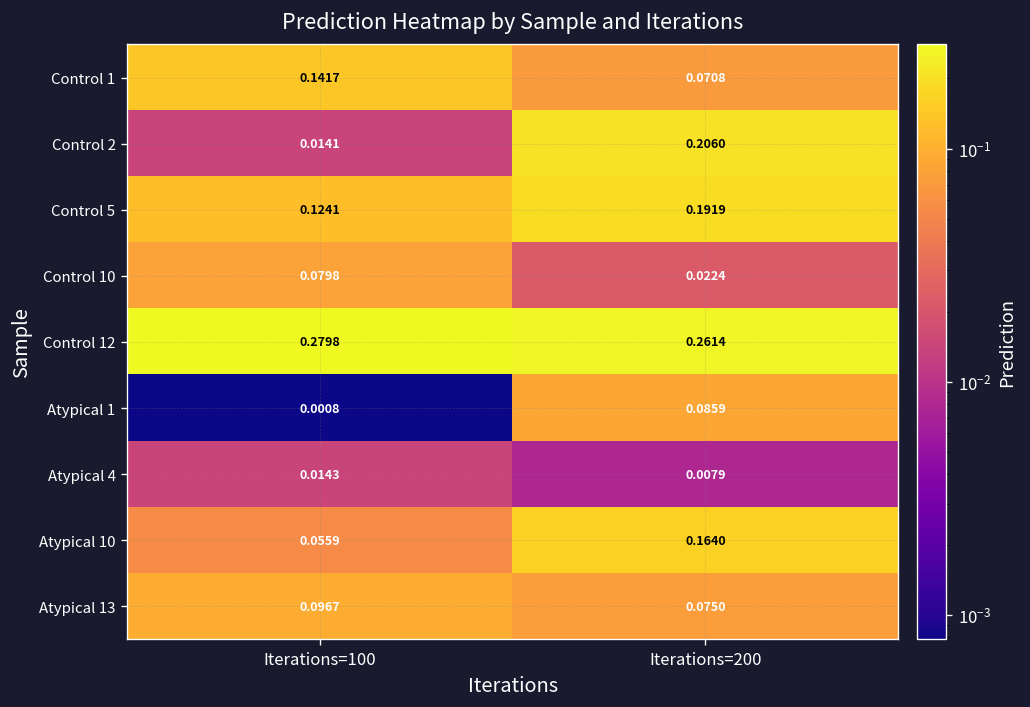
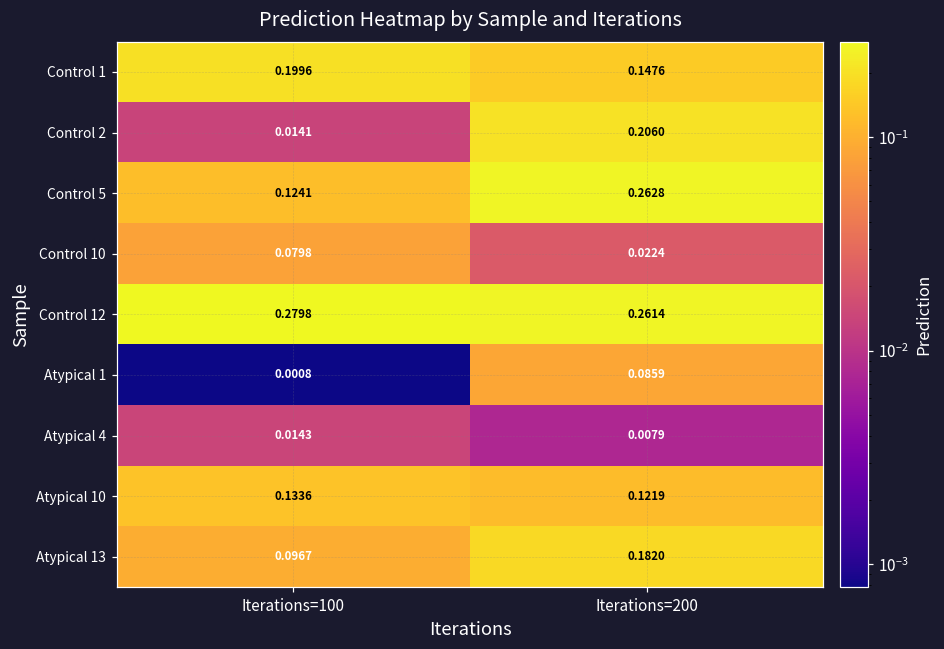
  {
    "Control 1": {
-     "Iterations=100": 0.1417,
-     "Iterations=200": 0.0708
+     "Iterations=100": 0.1996,
+     "Iterations=200": 0.1476
    },
    "Control 2": {
      "Iterations=100": 0.0141,
      "Iterations=200": 0.2060
    },
    "Control 5": {
      "Iterations=100": 0.1241,
-     "Iterations=200": 0.1919
+     "Iterations=200": 0.2628
    },
    "Control 10": {
      "Iterations=100": 0.0798,
      "Iterations=200": 0.0224
    },
    "Control 12": {
      "Iterations=100": 0.2798,
      "Iterations=200": 0.2614
    },
    "Atypical 1": {
      "Iterations=100": 0.0008,
      "Iterations=200": 0.0859
    },
    "Atypical 4": {
      "Iterations=100": 0.0143,
      "Iterations=200": 0.0079
    },
    "Atypical 10": {
-     "Iterations=100": 0.0559,
-     "Iterations=200": 0.1640
+     "Iterations=100": 0.1336,
+     "Iterations=200": 0.1219
    },
    "Atypical 13": {
      "Iterations=100": 0.0967,
-     "Iterations=200": 0.0750
+     "Iterations=200": 0.1820
    }
  }
